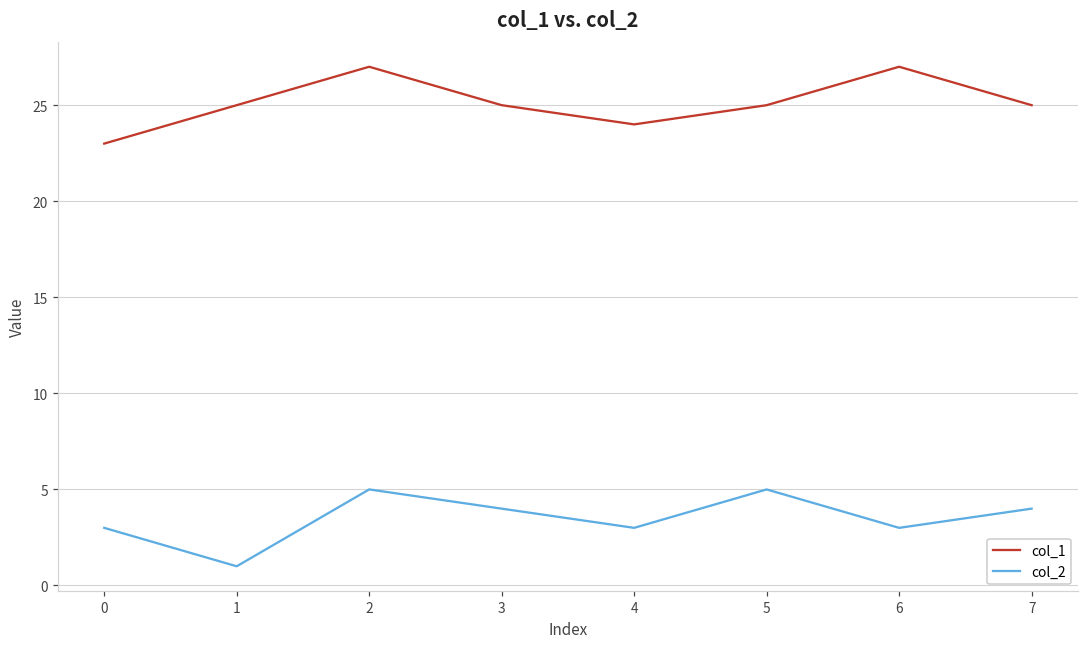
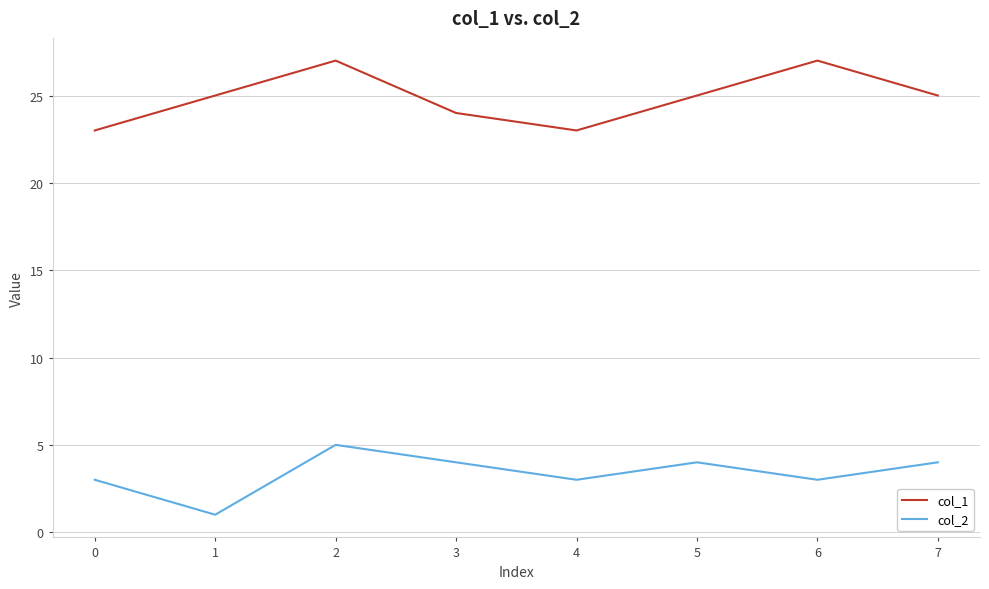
  {
    "col_1": {
      "0": 23,
      "1": 25,
      "2": 27,
-     "3": 25,
-     "4": 24,
+     "3": 24,
+     "4": 23,
      "5": 25,
      "6": 27,
      "7": 25
    },
    "col_2": {
      "0": 3,
      "1": 1,
      "2": 5,
      "3": 4,
      "4": 3,
-     "5": 5,
+     "5": 4,
      "6": 3,
      "7": 4
    }
  }
